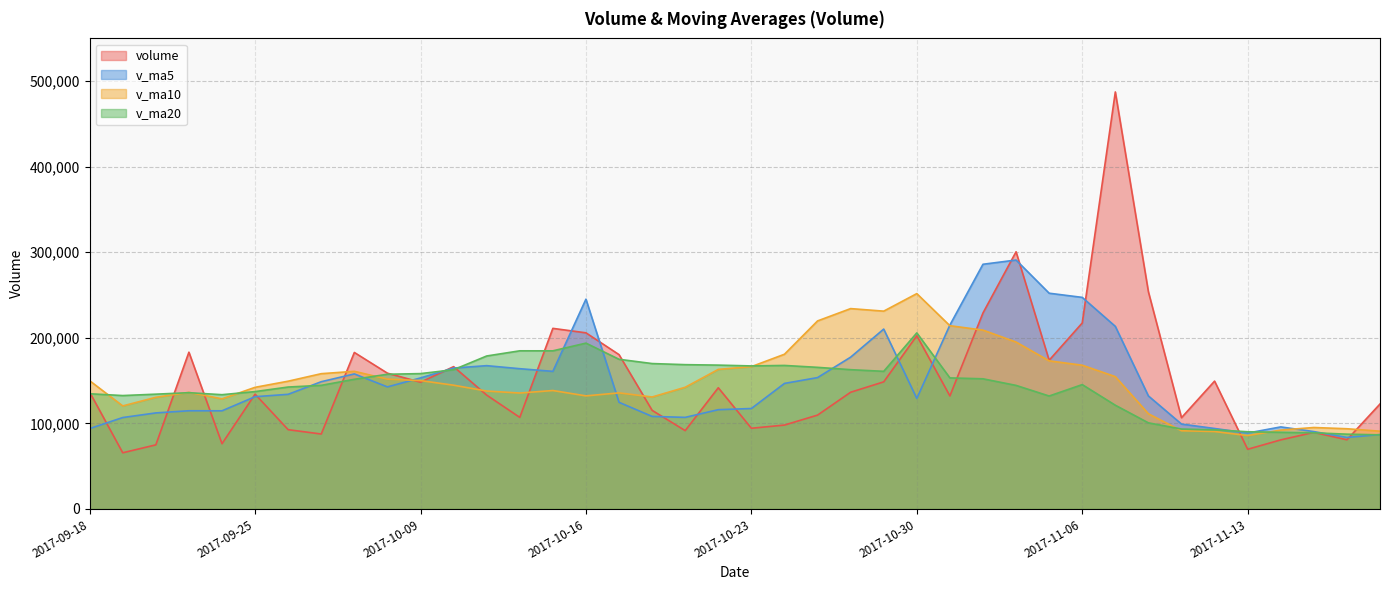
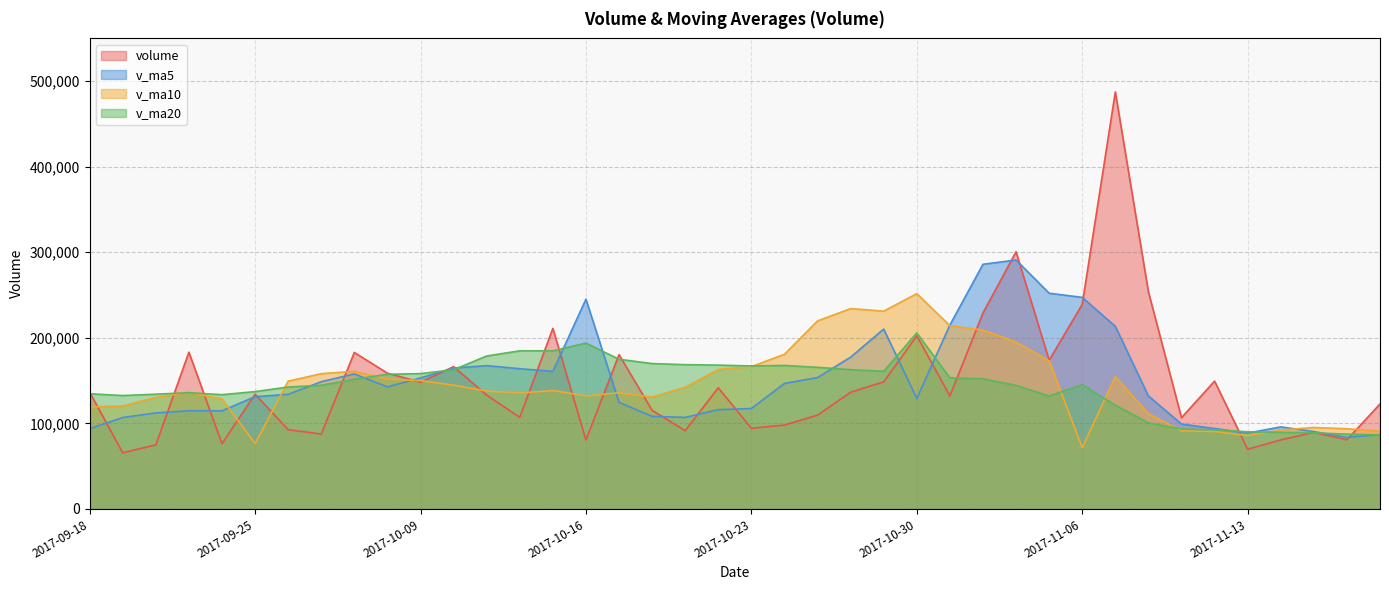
  {
    "volume": {
-     "2017-10-16": "210,000",
+     "2017-10-16": "80,000",
      "2017-10-23": "90,000",
      "2017-10-30": "200,000",
-     "2017-11-06": "220,000",
+     "2017-11-06": "240,000",
      "2017-11-13": "70,000"
    },
    "v_ma5": {
      "2017-09-18": "90,000",
      "2017-10-09": "150,000",
      "2017-10-16": "250,000",
      "2017-10-23": "120,000",
      "2017-10-30": "130,000",
      "2017-11-06": "250,000"
    },
    "v_ma10": {
-     "2017-09-18": "150,000",
-     "2017-09-25": "140,000",
+     "2017-09-18": "120,000",
+     "2017-09-25": "80,000",
      "2017-10-16": "130,000",
      "2017-10-30": "250,000",
-     "2017-11-06": "170,000"
+     "2017-11-06": "70,000"
    },
    "v_ma20": {
      "2017-09-25": "140,000",
      "2017-10-09": "160,000",
      "2017-10-16": "190,000",
      "2017-10-30": "210,000",
      "2017-11-06": "150,000"
    }
  }
